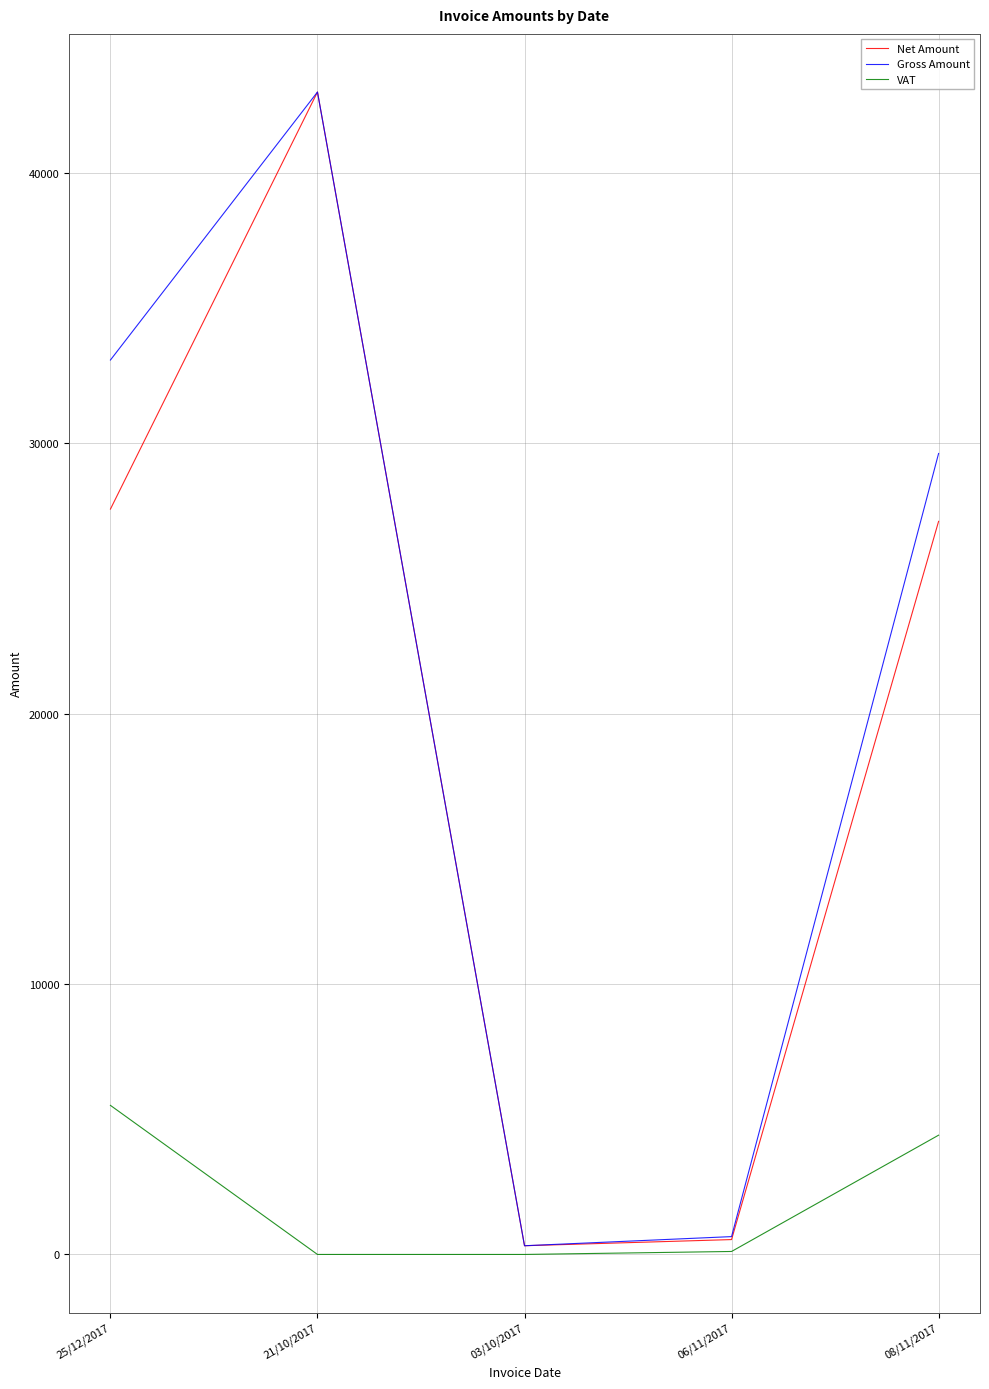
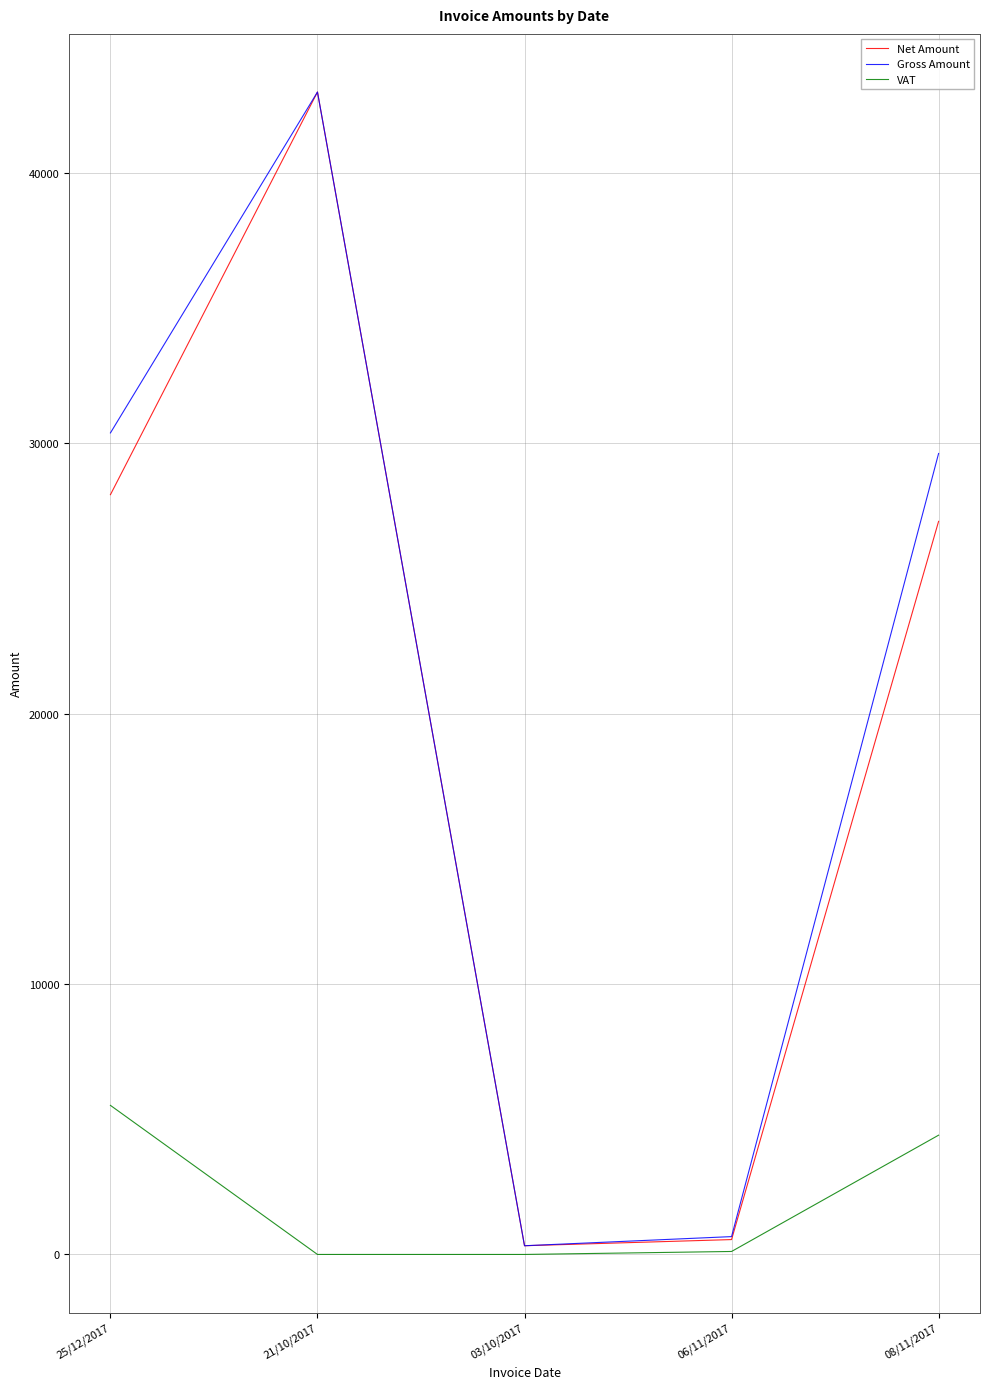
  {
    "Net Amount": {
-     "25/12/2017": 27600,
+     "25/12/2017": 28100,
      "06/11/2017": 500,
      "08/11/2017": 27100
    },
    "Gross Amount": {
-     "25/12/2017": 33100,
+     "25/12/2017": 30400,
      "06/11/2017": 700,
      "08/11/2017": 29600
    },
    "VAT": {
      "25/12/2017": 5500,
      "21/10/2017": 0,
      "03/10/2017": 0,
      "06/11/2017": 100,
      "08/11/2017": 4400
    }
  }
